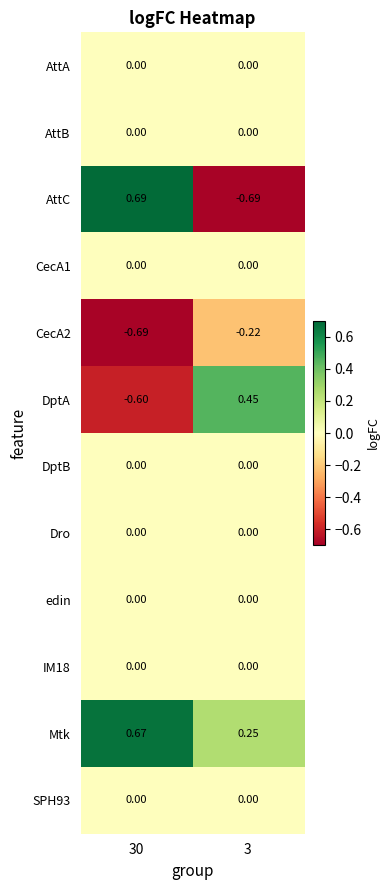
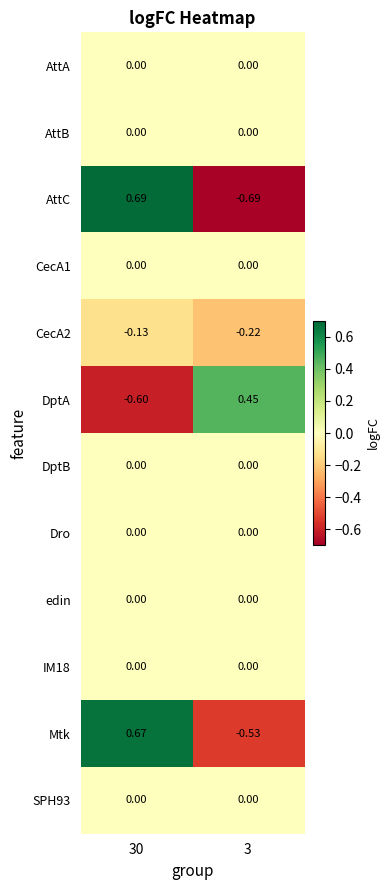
  {
    "AttA": {
      "30": 0.00,
      "3": 0.00
    },
    "AttB": {
      "30": 0.00,
      "3": 0.00
    },
    "AttC": {
      "30": 0.69,
      "3": -0.69
    },
    "CecA1": {
      "30": 0.00,
      "3": 0.00
    },
    "CecA2": {
-     "30": -0.69,
+     "30": -0.13,
      "3": -0.22
    },
    "DptA": {
      "30": -0.60,
      "3": 0.45
    },
    "DptB": {
      "30": 0.00,
      "3": 0.00
    },
    "Dro": {
      "30": 0.00,
      "3": 0.00
    },
    "edin": {
      "30": 0.00,
      "3": 0.00
    },
    "IM18": {
      "30": 0.00,
      "3": 0.00
    },
    "Mtk": {
      "30": 0.67,
-     "3": 0.25
+     "3": -0.53
    },
    "SPH93": {
      "30": 0.00,
      "3": 0.00
    }
  }
